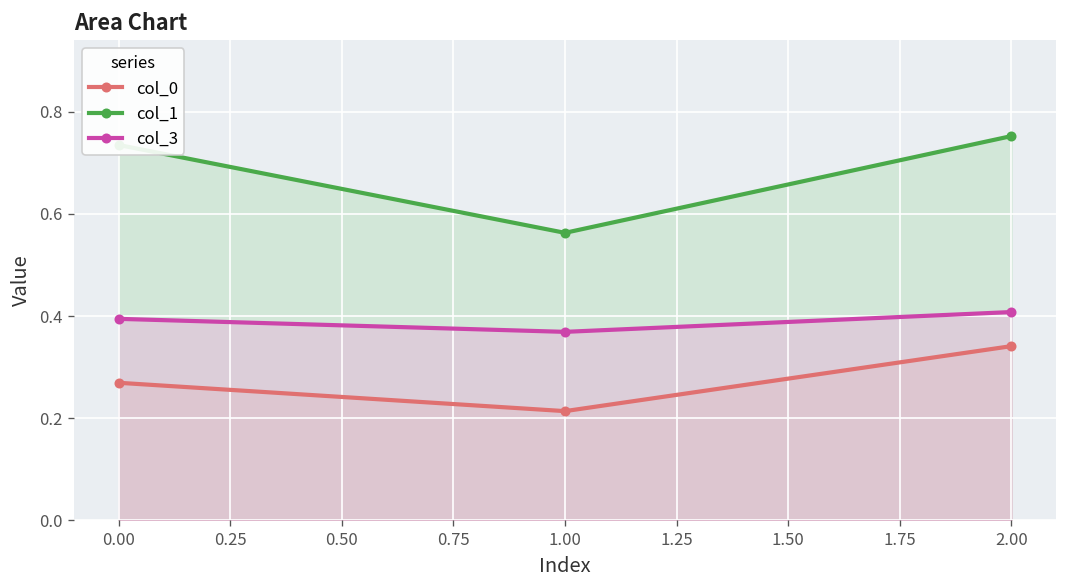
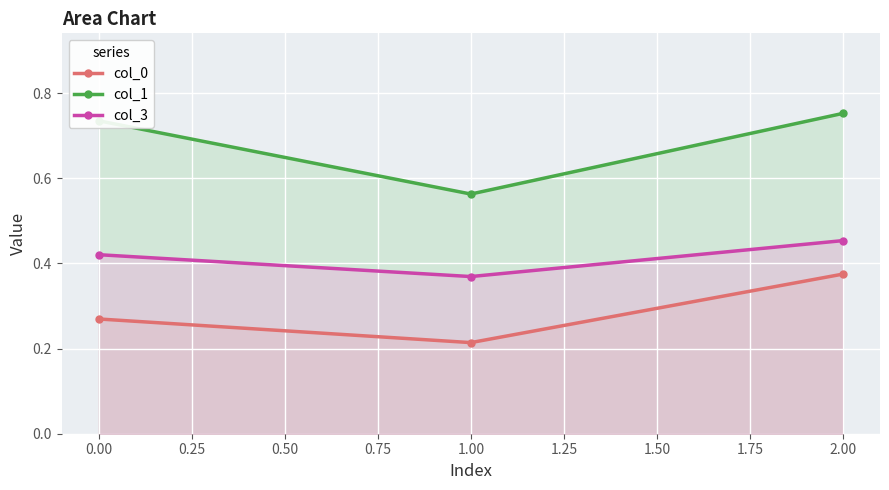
  {
    "col_0": {
      "0.00": 0.27,
      "1.00": 0.21,
-     "2.00": 0.34
+     "2.00": 0.37
    },
    "col_1": {
      "1.00": 0.56,
      "2.00": 0.75
    },
    "col_3": {
-     "0.00": 0.39,
+     "0.00": 0.42,
      "1.00": 0.37,
-     "2.00": 0.41
+     "2.00": 0.45
    }
  }
